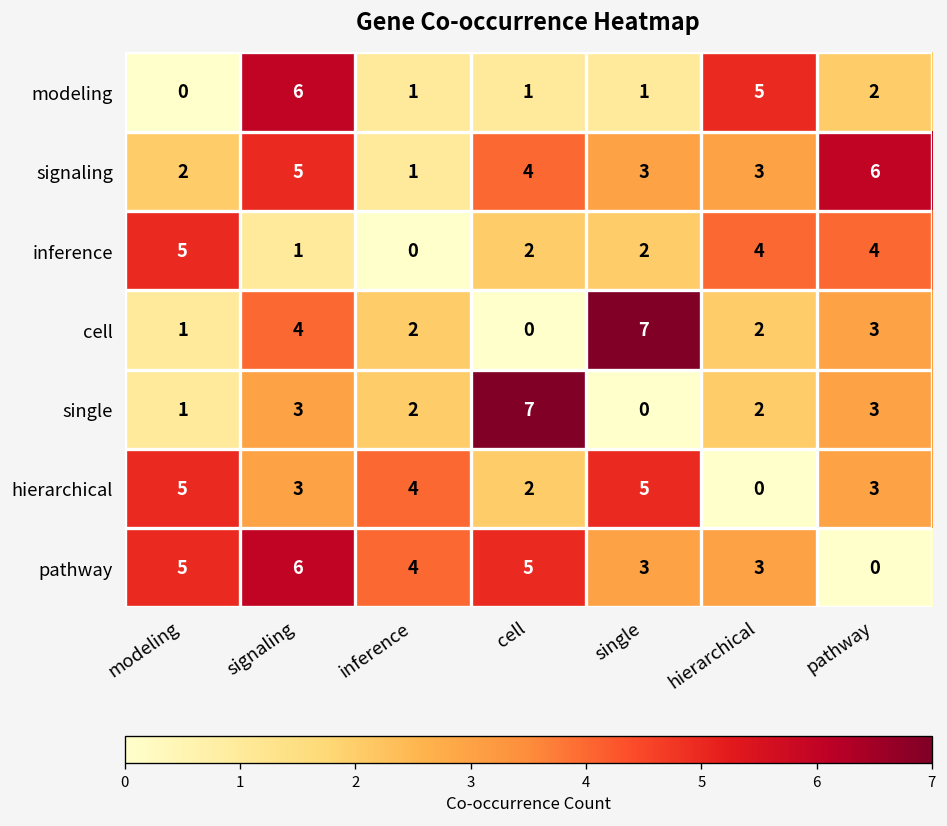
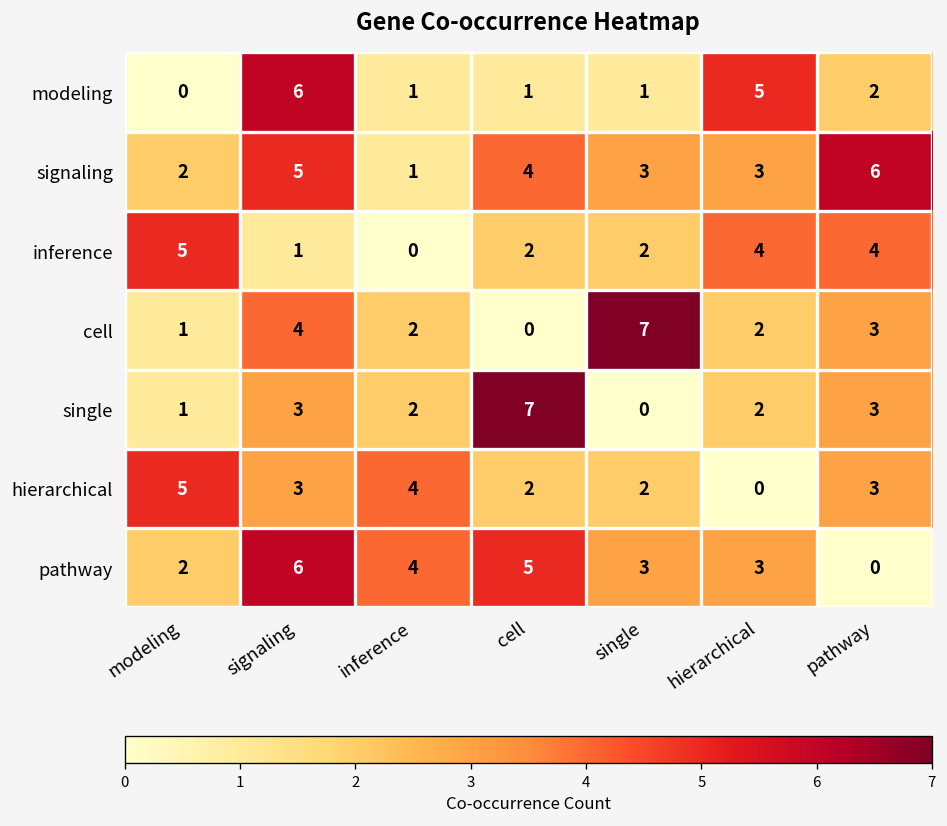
  {
    "modeling": {
      "modeling": 0,
      "signaling": 6,
      "inference": 1,
      "cell": 1,
      "single": 1,
      "hierarchical": 5,
      "pathway": 2
    },
    "signaling": {
      "modeling": 2,
      "signaling": 5,
      "inference": 1,
      "cell": 4,
      "single": 3,
      "hierarchical": 3,
      "pathway": 6
    },
    "inference": {
      "modeling": 5,
      "signaling": 1,
      "inference": 0,
      "cell": 2,
      "single": 2,
      "hierarchical": 4,
      "pathway": 4
    },
    "cell": {
      "modeling": 1,
      "signaling": 4,
      "inference": 2,
      "cell": 0,
      "single": 7,
      "hierarchical": 2,
      "pathway": 3
    },
    "single": {
      "modeling": 1,
      "signaling": 3,
      "inference": 2,
      "cell": 7,
      "single": 0,
      "hierarchical": 2,
      "pathway": 3
    },
    "hierarchical": {
      "modeling": 5,
      "signaling": 3,
      "inference": 4,
      "cell": 2,
-     "single": 5,
+     "single": 2,
      "hierarchical": 0,
      "pathway": 3
    },
    "pathway": {
-     "modeling": 5,
+     "modeling": 2,
      "signaling": 6,
      "inference": 4,
      "cell": 5,
      "single": 3,
      "hierarchical": 3,
      "pathway": 0
    }
  }
